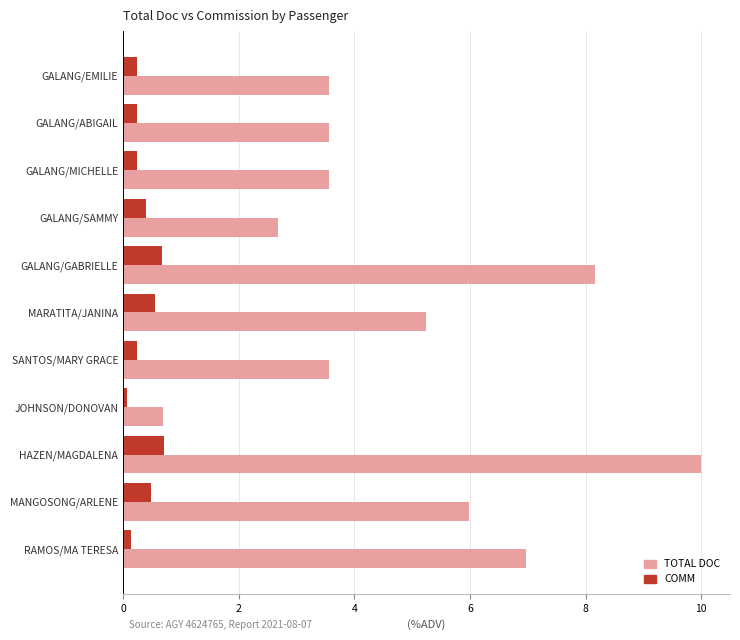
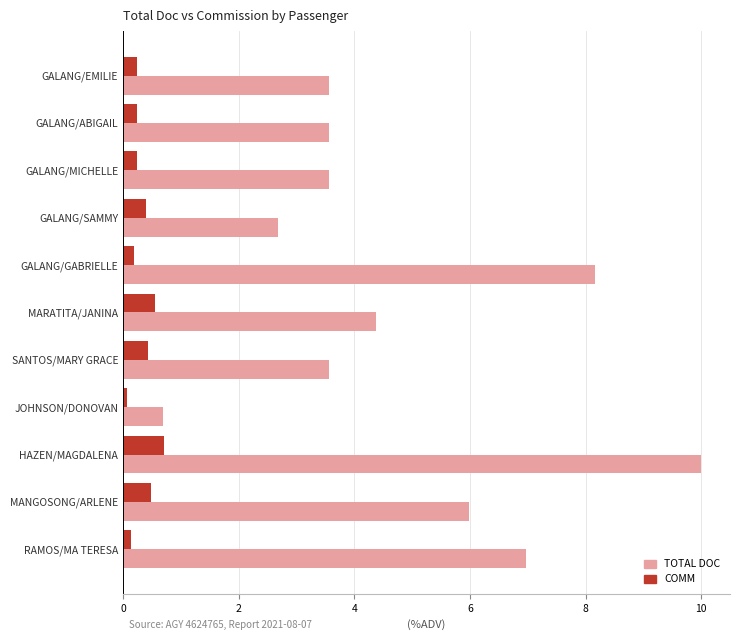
  {
    "TOTAL DOC": {
      "GALANG/EMILIE": 3.6,
      "GALANG/ABIGAIL": 3.6,
      "GALANG/MICHELLE": 3.6,
      "GALANG/SAMMY": 2.7,
      "GALANG/GABRIELLE": 8.2,
-     "MARATITA/JANINA": 5.2,
+     "MARATITA/JANINA": 4.4,
      "SANTOS/MARY GRACE": 3.6,
      "JOHNSON/DONOVAN": 0.7,
      "HAZEN/MAGDALENA": 10.0,
      "MANGOSONG/ARLENE": 6.0,
      "RAMOS/MA TERESA": 7.0
    },
    "COMM": {
      "GALANG/EMILIE": 0.2,
      "GALANG/ABIGAIL": 0.2,
      "GALANG/MICHELLE": 0.2,
      "GALANG/SAMMY": 0.4,
-     "GALANG/GABRIELLE": 0.7,
+     "GALANG/GABRIELLE": 0.2,
      "MARATITA/JANINA": 0.5,
-     "SANTOS/MARY GRACE": 0.2,
+     "SANTOS/MARY GRACE": 0.4,
      "JOHNSON/DONOVAN": 0.1,
      "HAZEN/MAGDALENA": 0.7,
      "MANGOSONG/ARLENE": 0.5,
      "RAMOS/MA TERESA": 0.1
    }
  }
